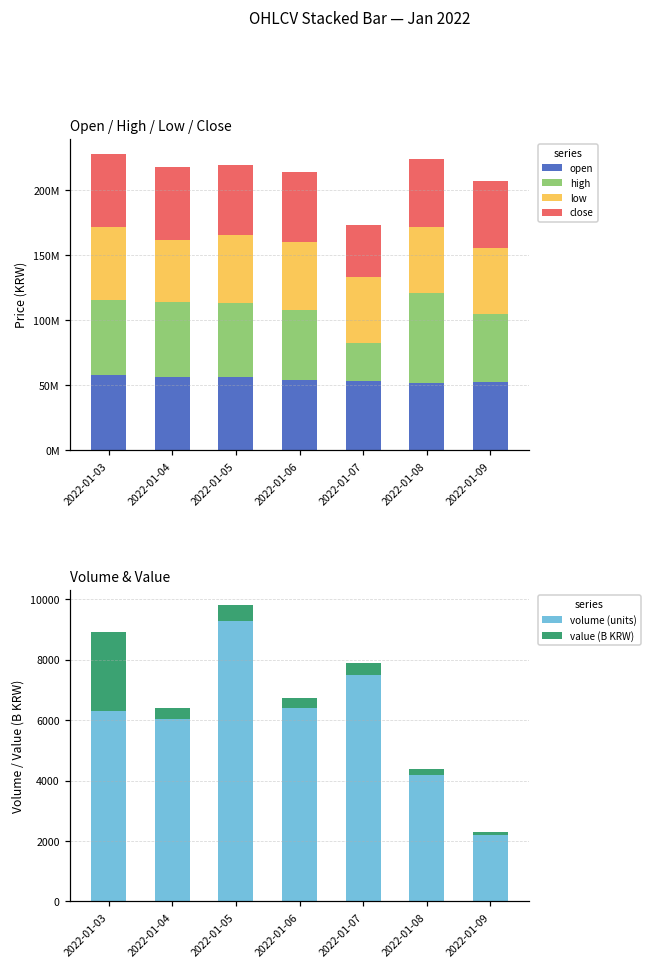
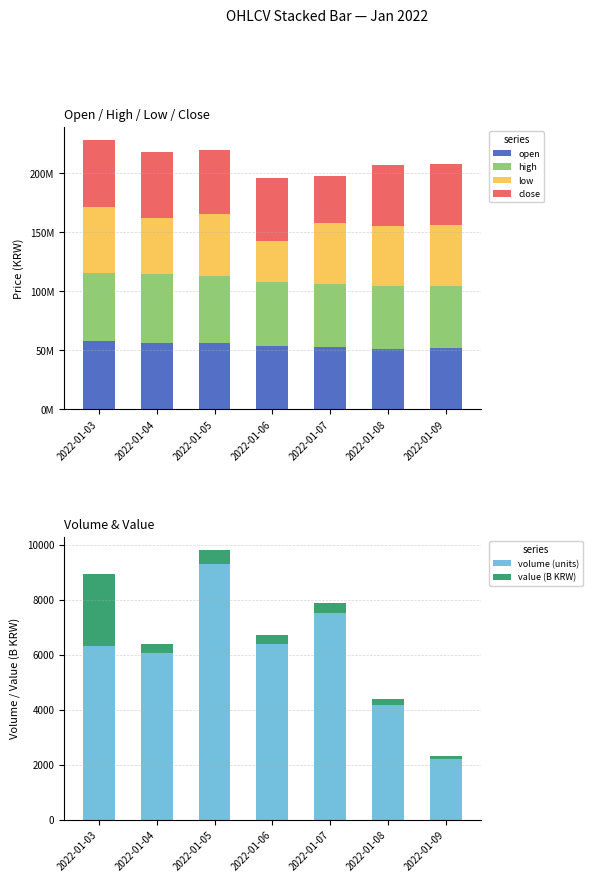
  {
    "Open / High / Low / Close": {
      "open": {
        "2022-01-03": 58000000,
        "2022-01-04": 57000000,
        "2022-01-05": 56000000,
        "2022-01-06": 54000000,
        "2022-01-07": 53000000,
        "2022-01-08": 51000000,
        "2022-01-09": 52000000
      },
      "high": {
        "2022-01-03": 58000000,
        "2022-01-04": 58000000,
        "2022-01-05": 57000000,
        "2022-01-06": 54000000,
-       "2022-01-07": 29000000,
-       "2022-01-08": 70000000,
+       "2022-01-07": 53000000,
+       "2022-01-08": 53000000,
        "2022-01-09": 52000000
      },
      "low": {
        "2022-01-03": 56000000,
        "2022-01-04": 47000000,
        "2022-01-05": 53000000,
-       "2022-01-06": 52000000,
+       "2022-01-06": 34000000,
        "2022-01-07": 51000000,
        "2022-01-08": 51000000,
        "2022-01-09": 51000000
      },
      "close": {
        "2022-01-03": 57000000,
        "2022-01-04": 56000000,
        "2022-01-05": 54000000,
        "2022-01-06": 53000000,
        "2022-01-07": 40000000,
        "2022-01-08": 52000000,
        "2022-01-09": 52000000
      }
    },
    "Volume & Value": {
      "volume (units)": {
        "2022-01-03": 6300,
        "2022-01-04": 6100,
        "2022-01-05": 9300,
        "2022-01-06": 6400,
        "2022-01-07": 7500,
        "2022-01-08": 4200,
        "2022-01-09": 2200
      },
      "value (B KRW)": {
        "2022-01-03": 2600,
        "2022-01-04": 300,
        "2022-01-05": 500,
        "2022-01-06": 300,
        "2022-01-07": 400,
        "2022-01-08": 200,
        "2022-01-09": 100
      }
    }
  }
